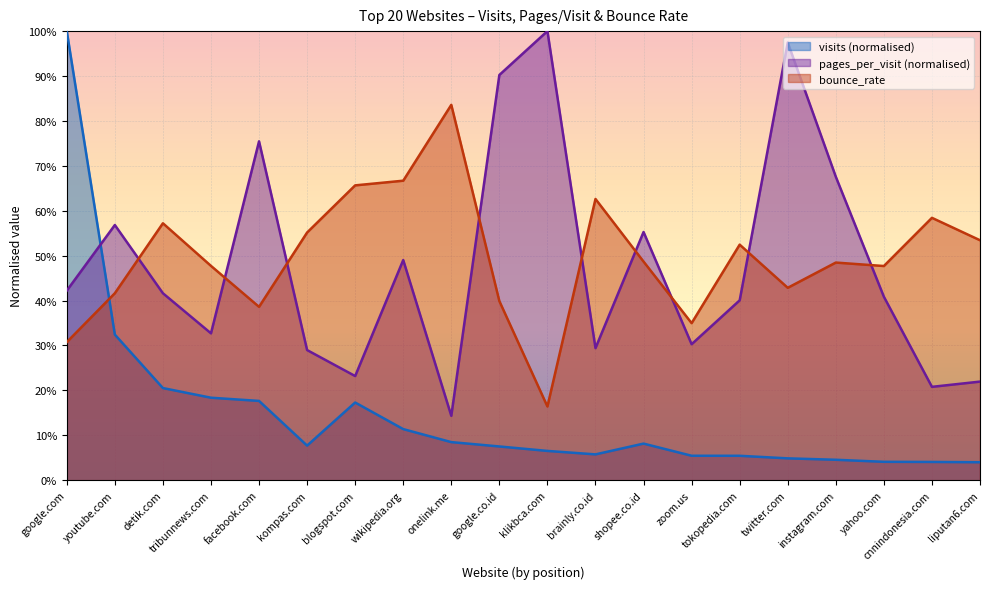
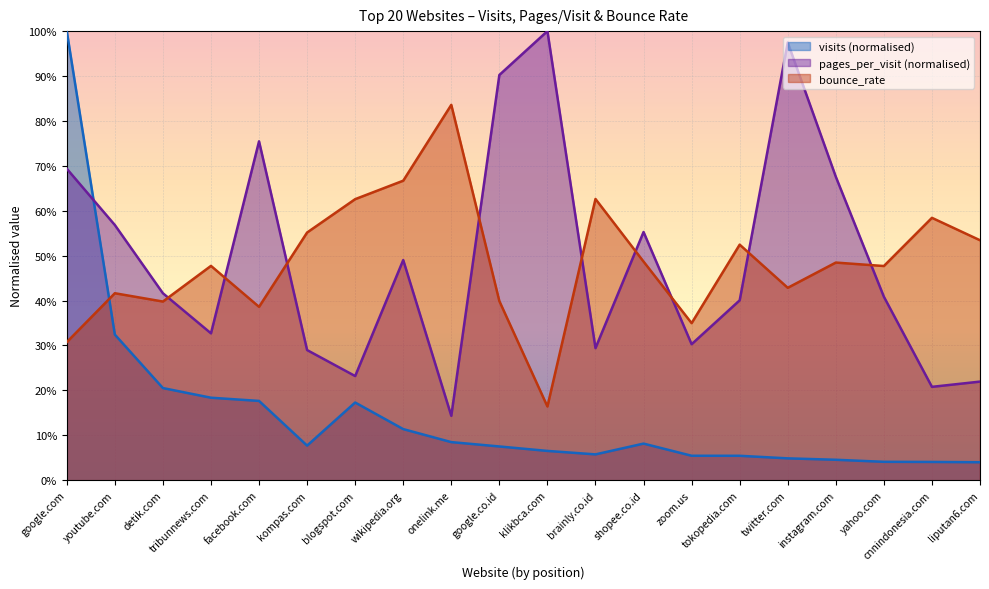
  {
    "visits (normalised)": {
      "google.com": "100%",
      "youtube.com": "32%",
      "detik.com": "21%",
      "tribunnews.com": "18%",
      "facebook.com": "18%",
      "kompas.com": "8%",
      "blogspot.com": "17%",
      "wikipedia.org": "11%",
      "onelink.me": "8%",
      "google.co.id": "8%",
      "klikbca.com": "7%",
      "brainly.co.id": "6%",
      "shopee.co.id": "8%",
      "zoom.us": "5%",
      "tokopedia.com": "5%",
      "twitter.com": "5%",
      "instagram.com": "5%",
      "yahoo.com": "4%",
      "cnnindonesia.com": "4%",
      "liputan6.com": "4%"
    },
    "pages_per_visit (normalised)": {
-     "google.com": "42%",
+     "google.com": "69%",
      "youtube.com": "57%",
      "detik.com": "42%",
      "tribunnews.com": "33%",
      "facebook.com": "75%",
      "kompas.com": "29%",
      "blogspot.com": "23%",
      "wikipedia.org": "49%",
      "onelink.me": "14%",
      "google.co.id": "90%",
      "klikbca.com": "100%",
      "brainly.co.id": "29%",
      "shopee.co.id": "55%",
      "zoom.us": "30%",
      "tokopedia.com": "40%",
      "instagram.com": "68%",
      "yahoo.com": "41%",
      "cnnindonesia.com": "21%",
      "liputan6.com": "22%"
    },
    "bounce_rate": {
      "google.com": "31%",
      "youtube.com": "42%",
-     "detik.com": "57%",
+     "detik.com": "40%",
      "tribunnews.com": "48%",
      "facebook.com": "39%",
      "kompas.com": "55%",
-     "blogspot.com": "66%",
+     "blogspot.com": "63%",
      "wikipedia.org": "67%",
      "onelink.me": "84%",
      "google.co.id": "40%",
      "klikbca.com": "16%",
      "brainly.co.id": "63%",
      "shopee.co.id": "49%",
      "zoom.us": "35%",
      "tokopedia.com": "52%",
      "twitter.com": "43%",
      "instagram.com": "48%",
      "yahoo.com": "48%",
      "cnnindonesia.com": "58%",
      "liputan6.com": "53%"
    }
  }
